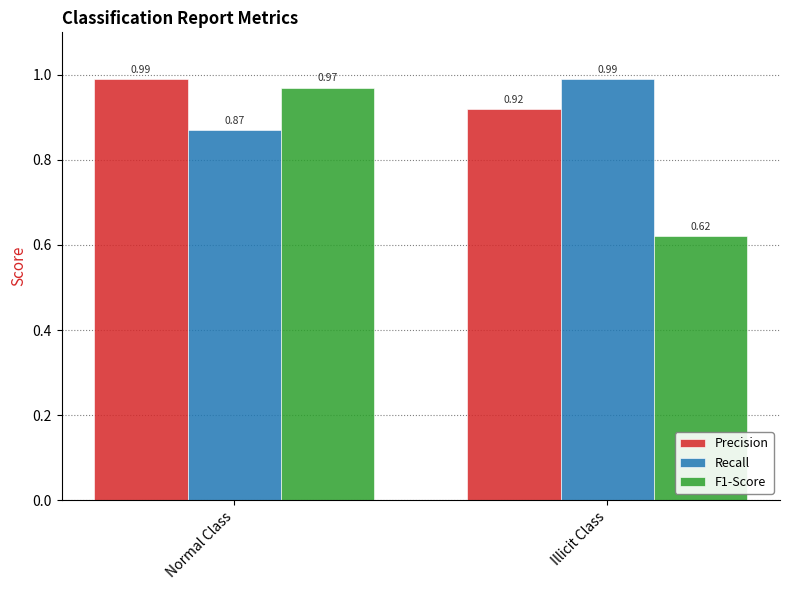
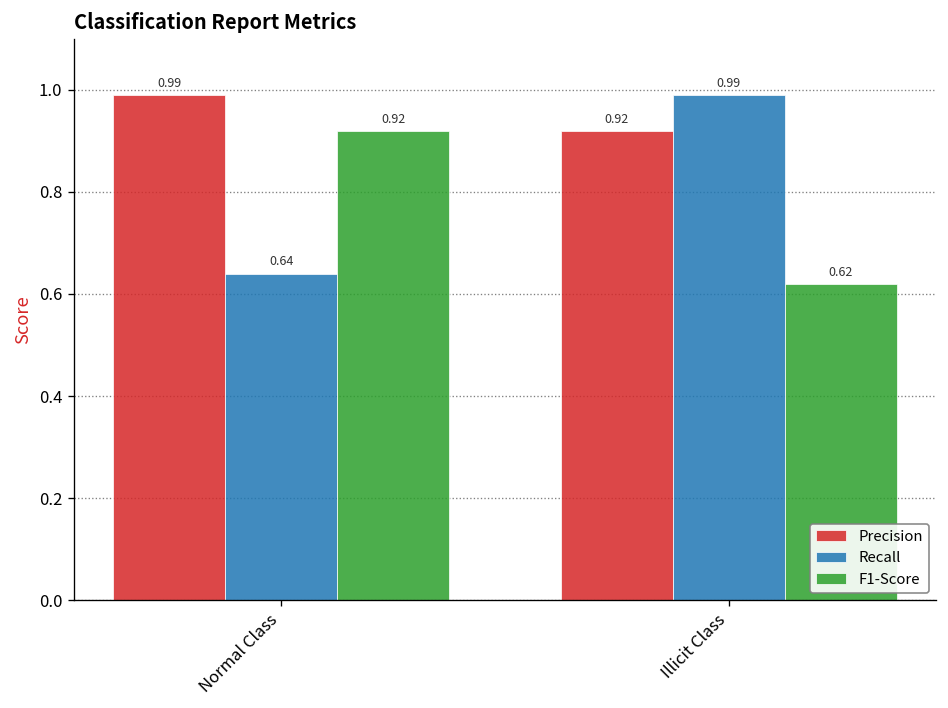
  {
    "Precision": {
      "Normal Class": 0.99,
      "Illicit Class": 0.92
    },
    "Recall": {
-     "Normal Class": 0.87,
+     "Normal Class": 0.64,
      "Illicit Class": 0.99
    },
    "F1-Score": {
-     "Normal Class": 0.97,
+     "Normal Class": 0.92,
      "Illicit Class": 0.62
    }
  }
